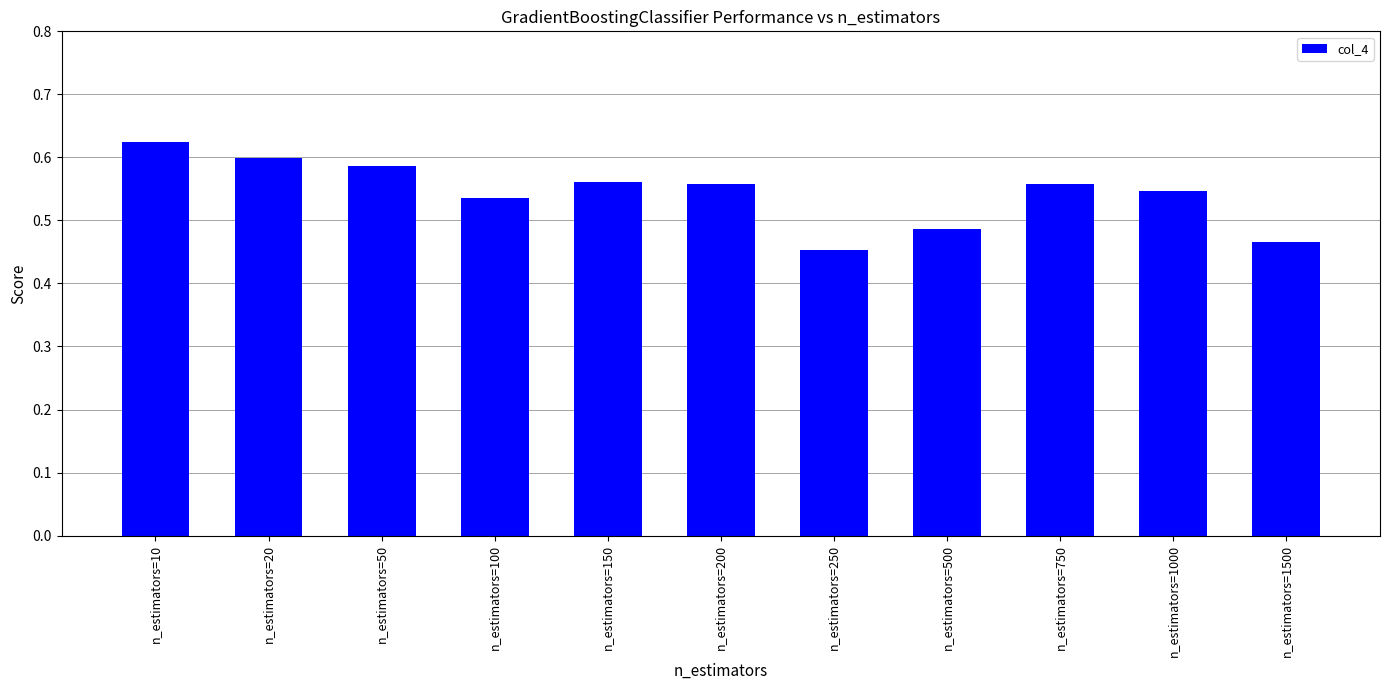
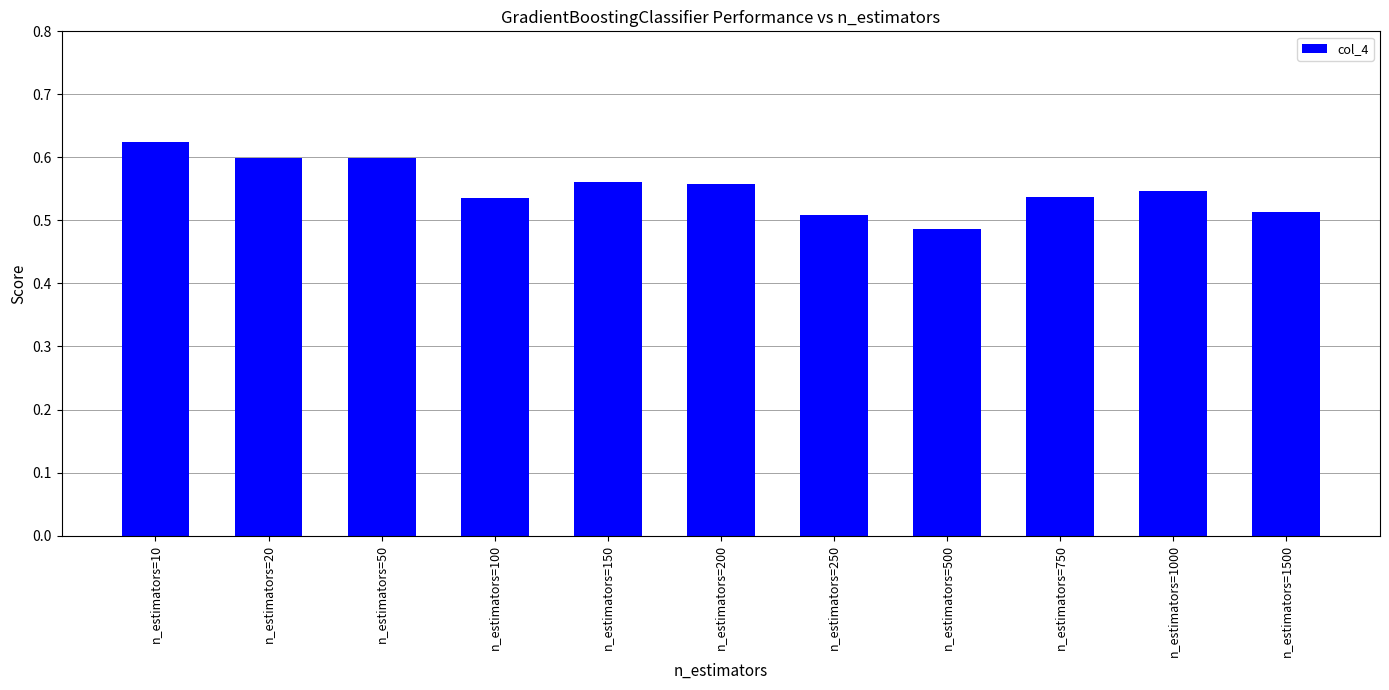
  {
    "n_estimators=10": 0.63,
    "n_estimators=20": 0.60,
-   "n_estimators=50": 0.59,
+   "n_estimators=50": 0.60,
    "n_estimators=100": 0.54,
    "n_estimators=150": 0.56,
    "n_estimators=200": 0.56,
-   "n_estimators=250": 0.45,
+   "n_estimators=250": 0.51,
    "n_estimators=500": 0.49,
-   "n_estimators=750": 0.56,
+   "n_estimators=750": 0.54,
    "n_estimators=1000": 0.55,
-   "n_estimators=1500": 0.47
+   "n_estimators=1500": 0.51
  }
